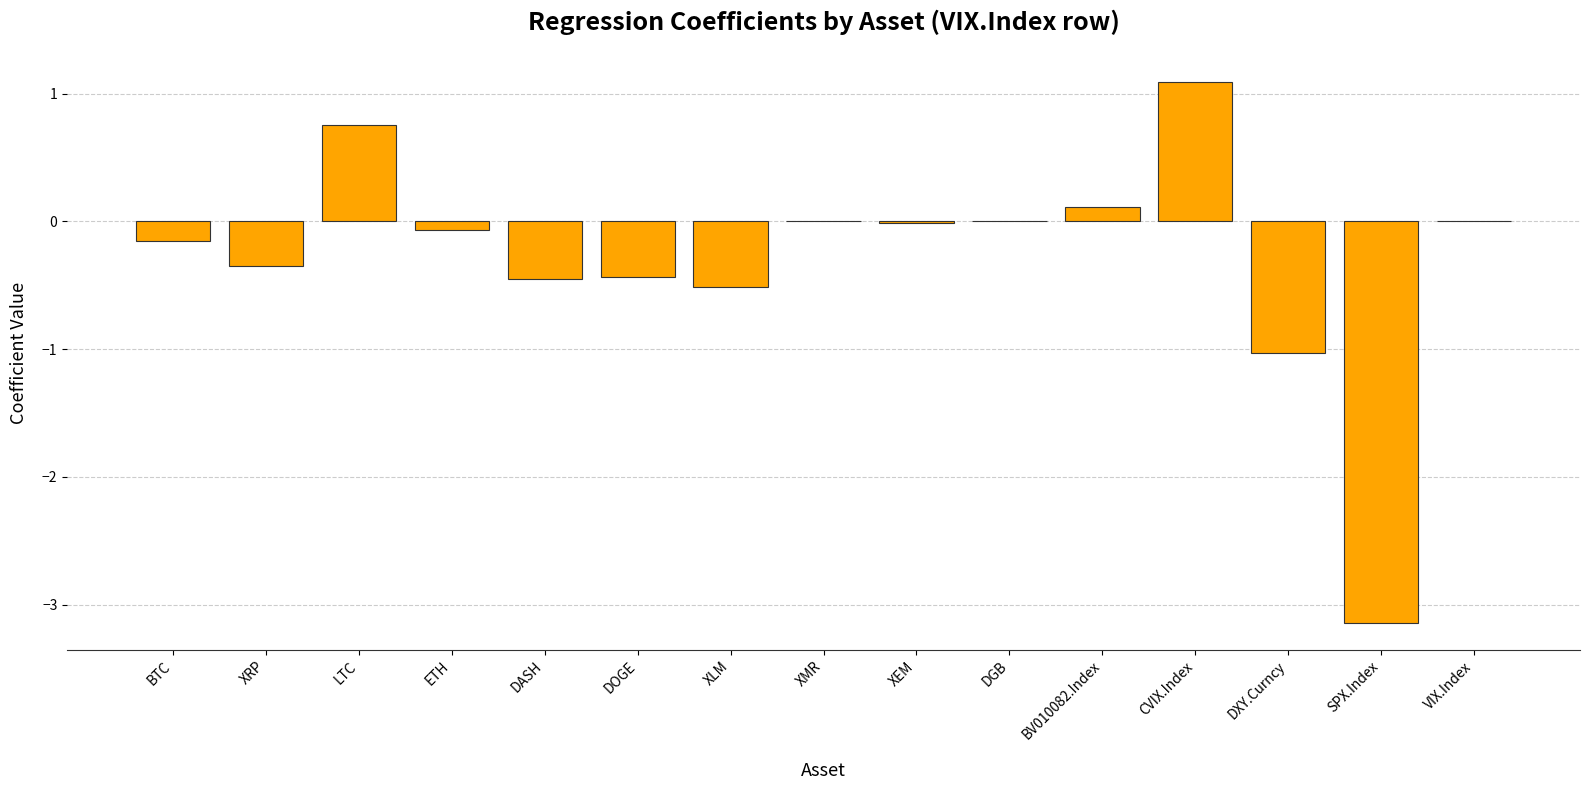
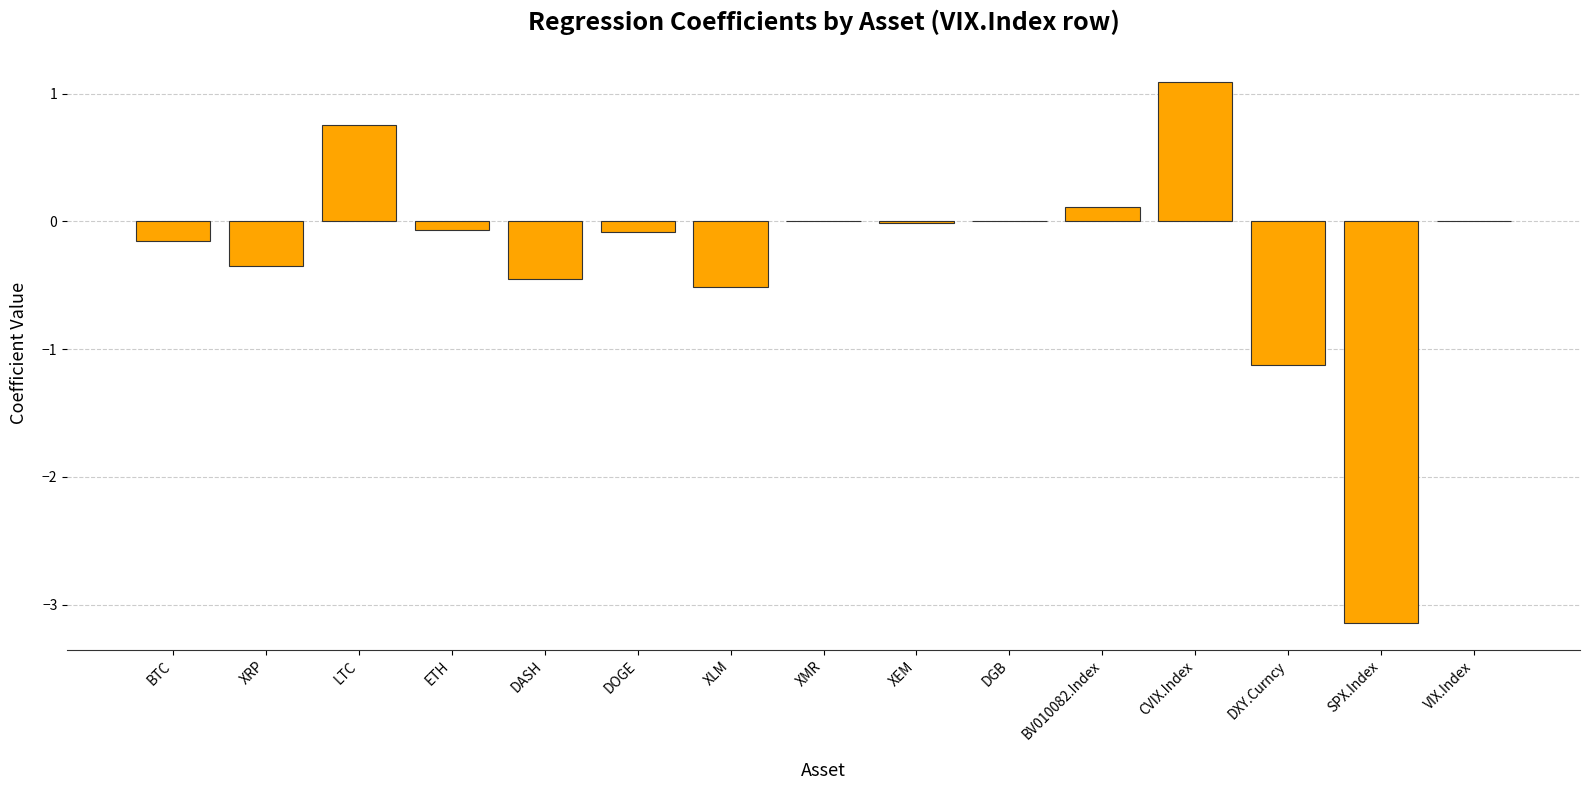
  {
    "BTC": -0.15,
    "XRP": -0.35,
    "LTC": 0.76,
    "ETH": -0.07,
    "DASH": -0.45,
-   "DOGE": -0.44,
+   "DOGE": -0.08,
    "XLM": -0.52,
    "XMR": 0.00,
    "DGB": 0.00,
    "BV010082.Index": 0.11,
    "CVIX.Index": 1.09,
-   "DXY.Curncy": -1.03,
+   "DXY.Curncy": -1.13,
    "SPX.Index": -3.14,
    "VIX.Index": 0.00
  }
